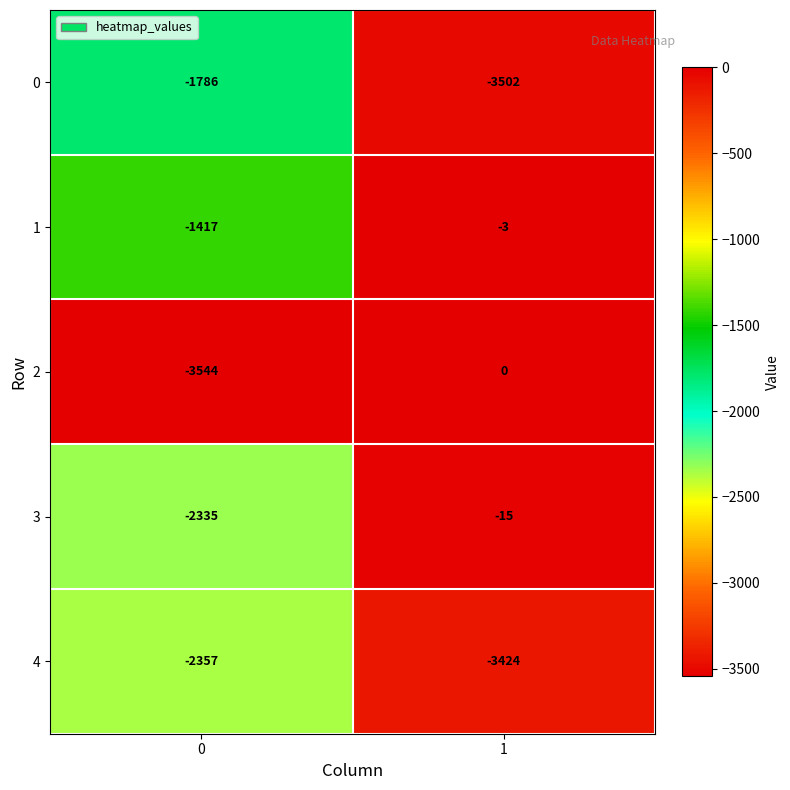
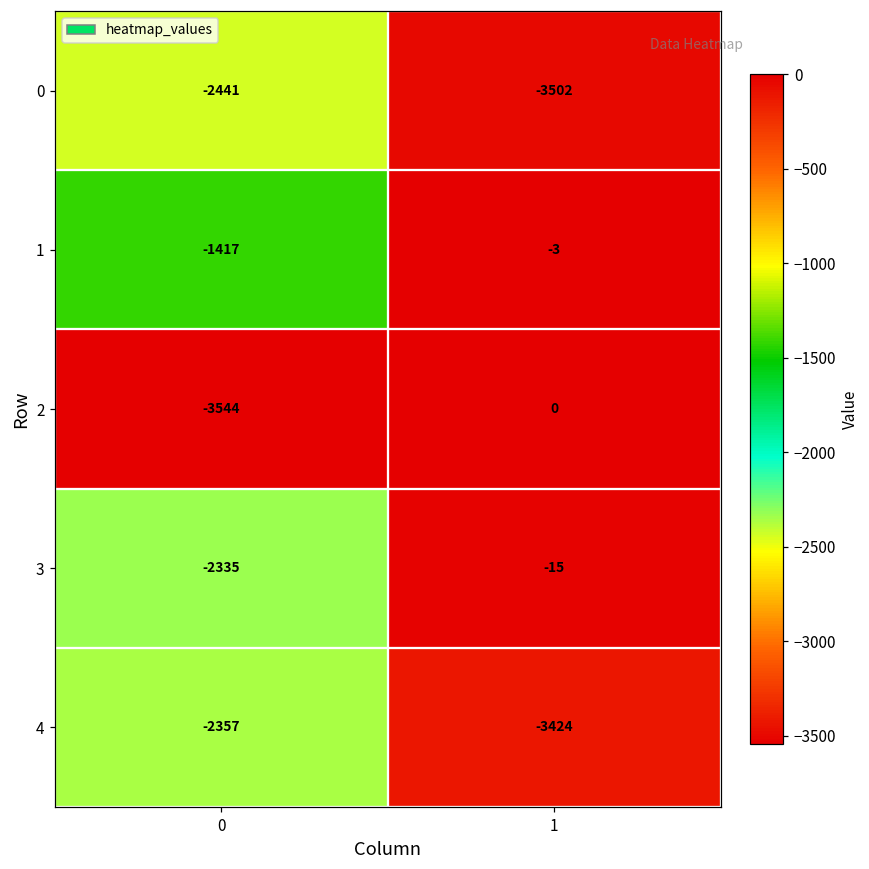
  {
    "0": {
-     "0": -1786,
+     "0": -2441,
      "1": -3502
    },
    "1": {
      "0": -1417,
      "1": -3
    },
    "2": {
      "0": -3544,
      "1": 0
    },
    "3": {
      "0": -2335,
      "1": -15
    },
    "4": {
      "0": -2357,
      "1": -3424
    }
  }
